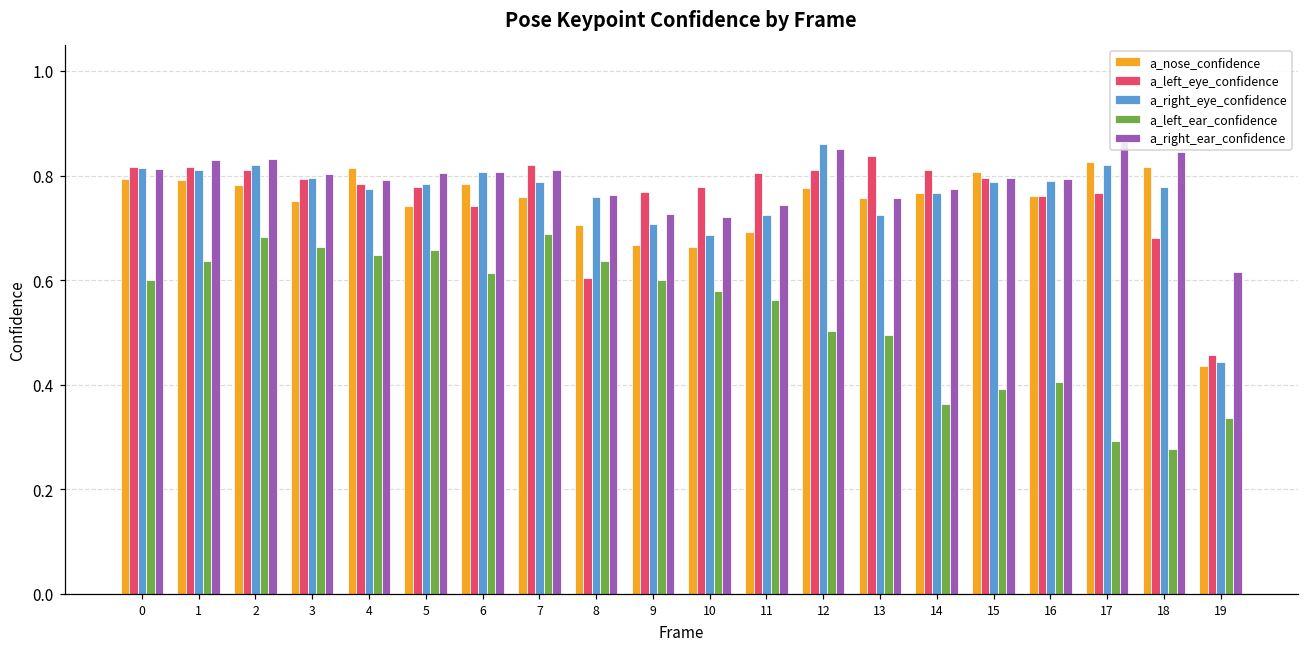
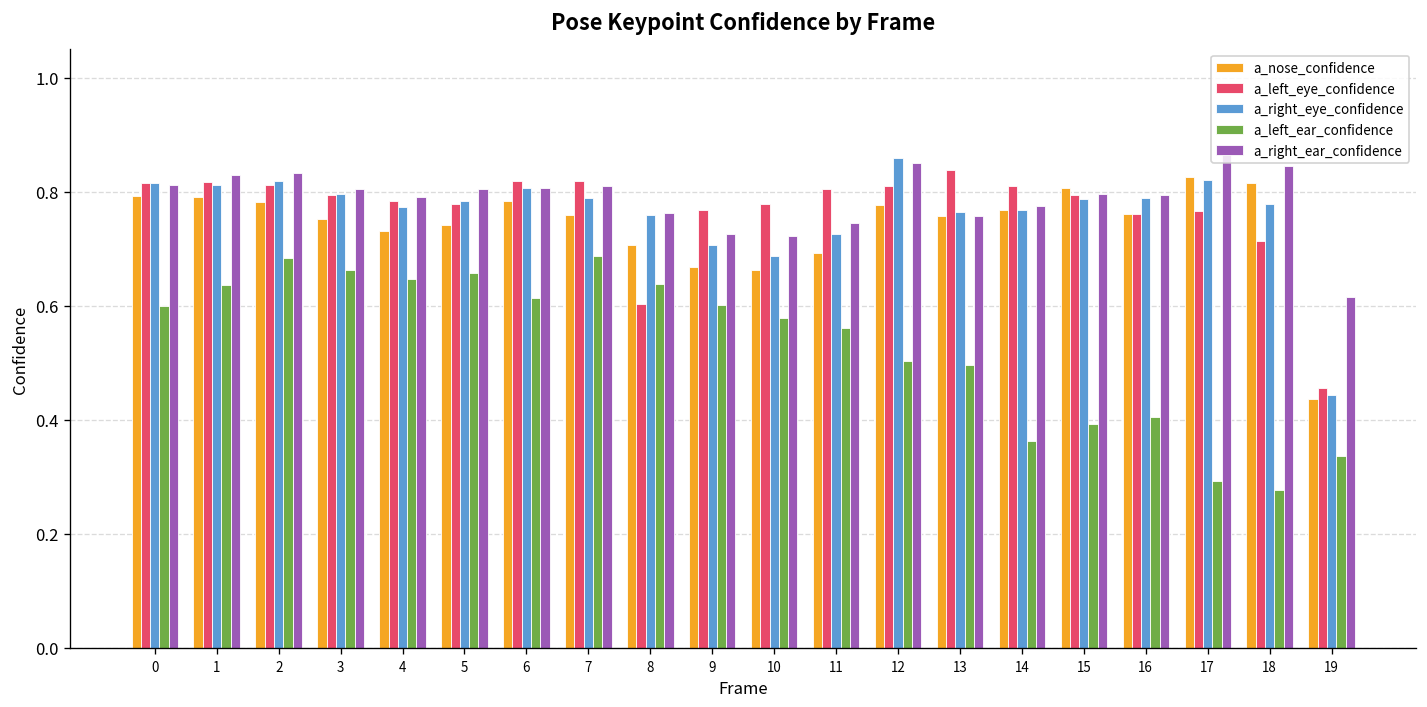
  {
    "a_nose_confidence": {
      "0": 0.79,
      "1": 0.79,
      "2": 0.78,
      "3": 0.75,
-     "4": 0.81,
+     "4": 0.73,
      "5": 0.74,
      "6": 0.78,
      "7": 0.76,
      "8": 0.71,
      "9": 0.67,
      "10": 0.66,
      "11": 0.69,
      "12": 0.78,
      "13": 0.76,
      "14": 0.77,
      "15": 0.81,
      "16": 0.76,
      "17": 0.83,
      "18": 0.82,
      "19": 0.44
    },
    "a_left_eye_confidence": {
      "0": 0.82,
      "1": 0.82,
      "2": 0.81,
      "3": 0.79,
      "4": 0.78,
      "5": 0.78,
-     "6": 0.74,
+     "6": 0.82,
      "7": 0.82,
      "8": 0.60,
      "9": 0.77,
      "10": 0.78,
      "11": 0.81,
      "12": 0.81,
      "13": 0.84,
      "14": 0.81,
      "15": 0.79,
      "16": 0.76,
      "17": 0.77,
-     "18": 0.68,
+     "18": 0.71,
      "19": 0.46
    },
    "a_right_eye_confidence": {
      "0": 0.81,
      "1": 0.81,
      "2": 0.82,
      "3": 0.80,
      "4": 0.77,
      "5": 0.78,
      "6": 0.81,
      "7": 0.79,
      "8": 0.76,
      "9": 0.71,
      "10": 0.69,
      "11": 0.72,
      "12": 0.86,
-     "13": 0.72,
+     "13": 0.76,
      "14": 0.77,
      "15": 0.79,
      "16": 0.79,
      "17": 0.82,
      "18": 0.78,
      "19": 0.44
    },
    "a_left_ear_confidence": {
      "0": 0.60,
      "1": 0.64,
      "2": 0.68,
      "3": 0.66,
      "4": 0.65,
      "5": 0.66,
      "6": 0.61,
      "7": 0.69,
      "8": 0.64,
      "9": 0.60,
      "10": 0.58,
      "11": 0.56,
      "12": 0.50,
      "13": 0.50,
      "14": 0.36,
      "15": 0.39,
      "16": 0.40,
      "17": 0.29,
      "18": 0.28,
      "19": 0.34
    },
    "a_right_ear_confidence": {
      "0": 0.81,
      "1": 0.83,
      "2": 0.83,
      "3": 0.80,
      "4": 0.79,
      "5": 0.80,
      "6": 0.81,
      "7": 0.81,
      "8": 0.76,
      "9": 0.73,
      "10": 0.72,
      "11": 0.74,
      "12": 0.85,
      "13": 0.76,
      "14": 0.77,
      "15": 0.80,
      "16": 0.79,
      "18": 0.84,
      "19": 0.62
    }
  }
